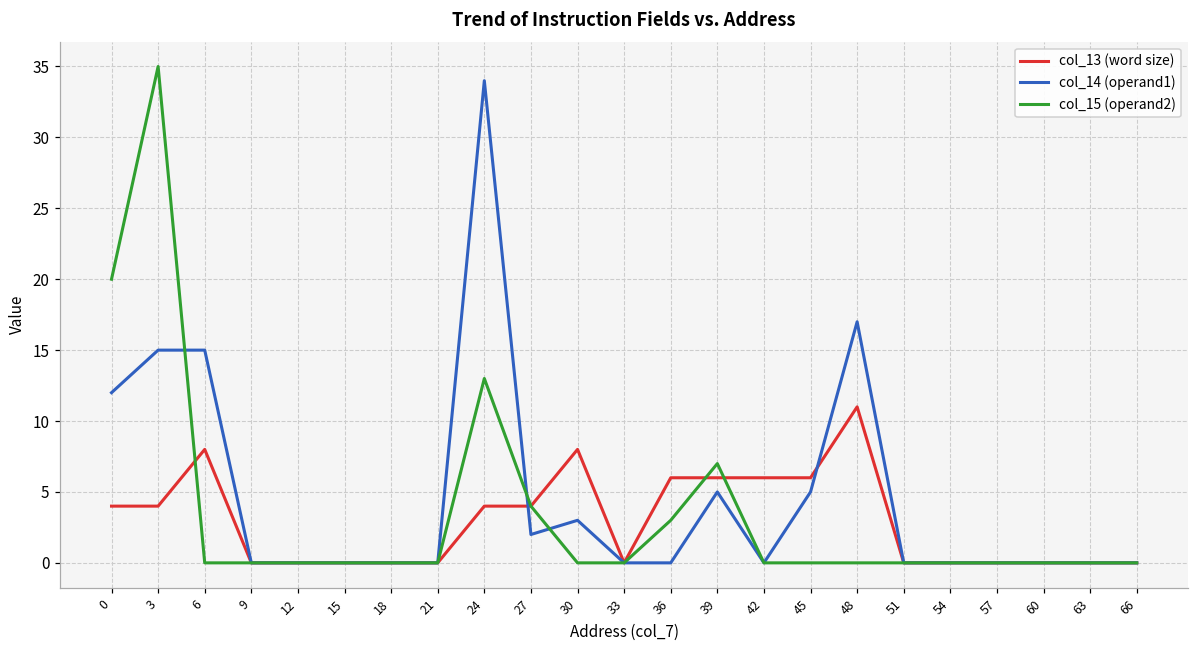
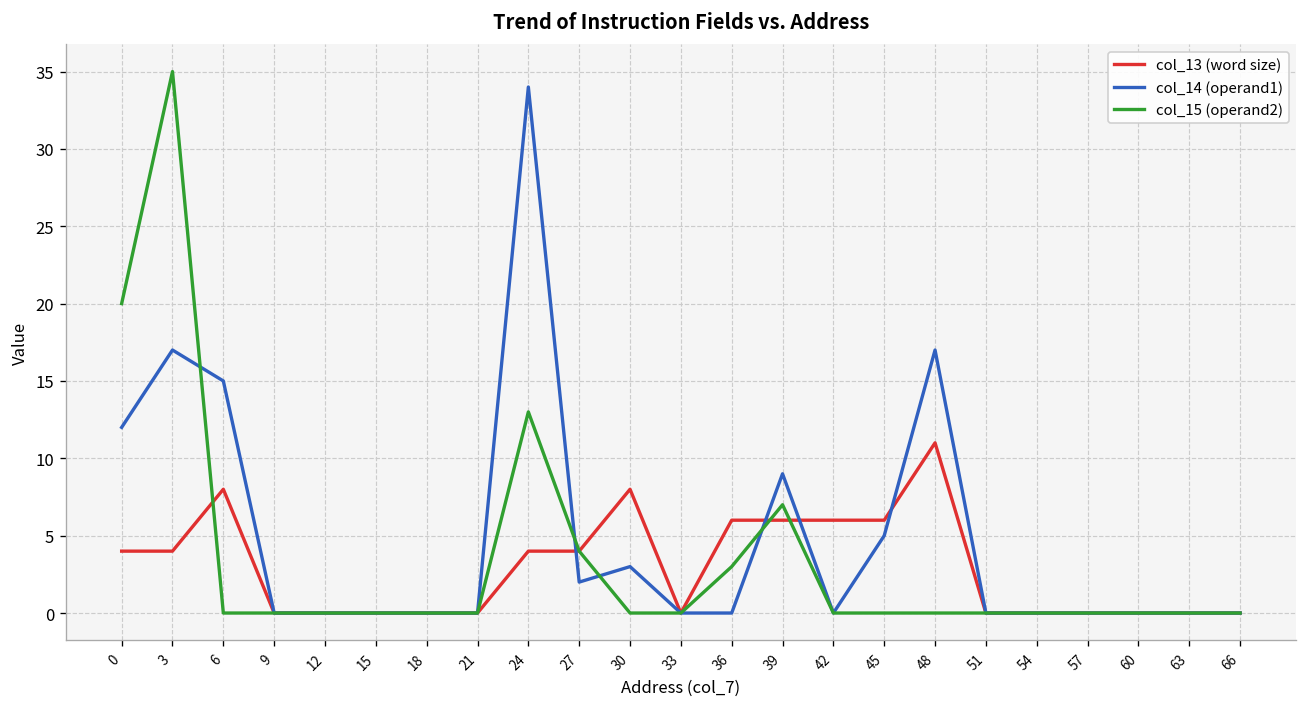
  {
    "col_13 (word size)": {
      "0": 4,
      "3": 4,
      "6": 8,
      "24": 4,
      "30": 8,
      "36": 6,
      "39": 6,
      "42": 6,
      "45": 6,
      "48": 11
    },
    "col_14 (operand1)": {
      "0": 12,
-     "3": 15,
+     "3": 17,
      "6": 15,
      "24": 34,
      "27": 2,
      "30": 3,
      "36": 0,
-     "39": 5,
+     "39": 9,
      "45": 5,
      "48": 17
    },
    "col_15 (operand2)": {
      "0": 20,
      "3": 35,
      "6": 0,
      "24": 13,
      "30": 0,
      "36": 3,
      "39": 7,
      "45": 0,
      "48": 0
    }
  }
